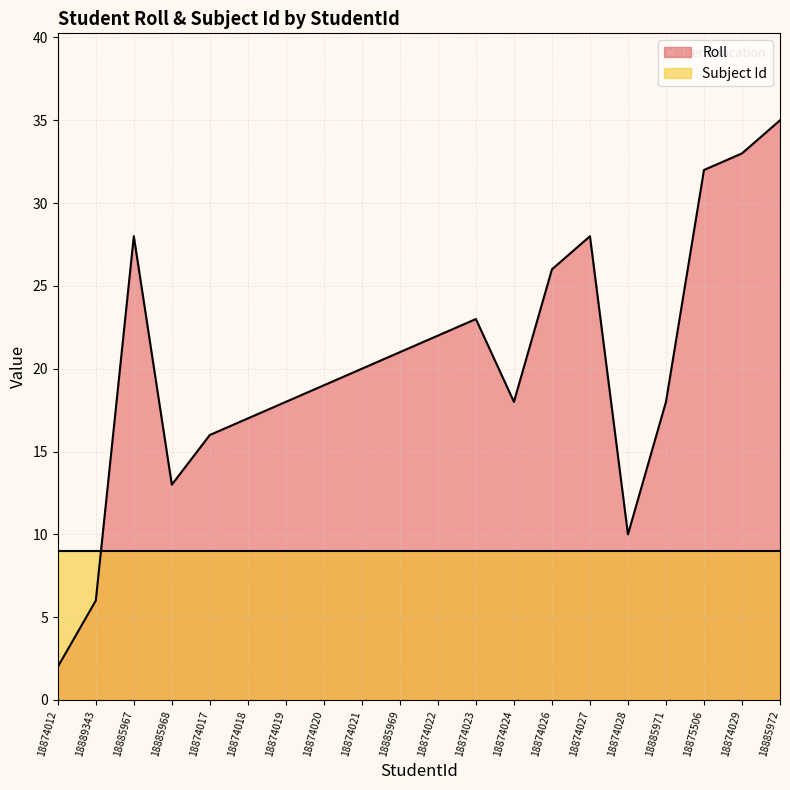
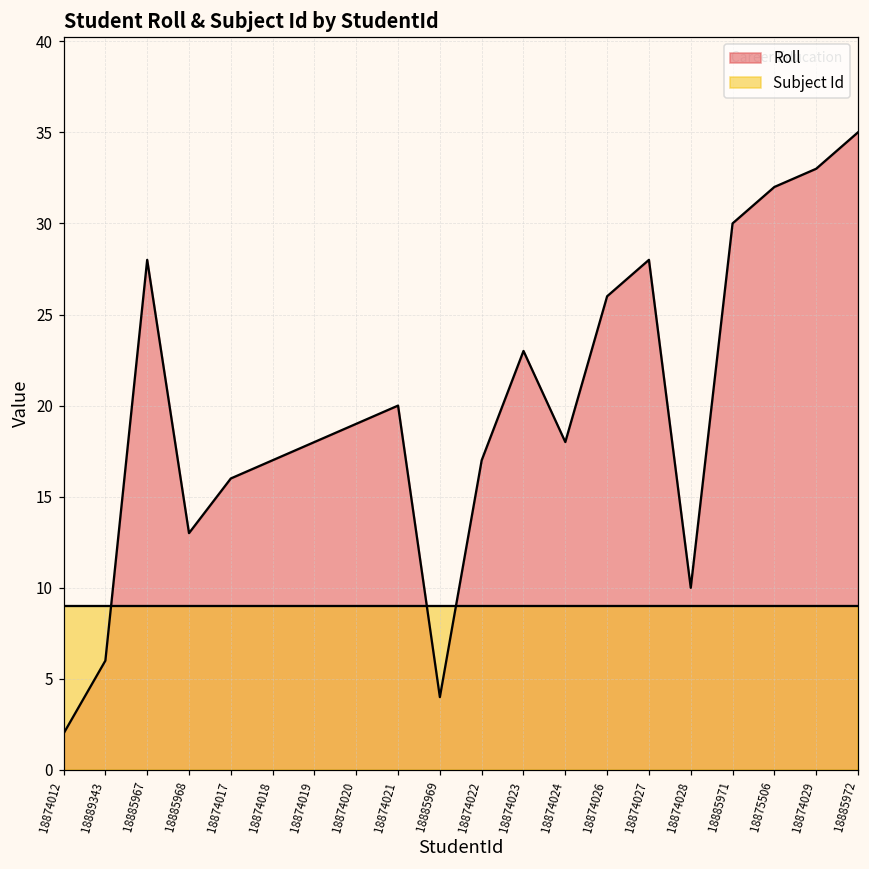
  {
    "Roll": {
      "18874012": 2,
      "18889343": 6,
      "18885967": 28,
      "18885968": 13,
      "18874017": 16,
      "18874018": 17,
      "18874019": 18,
      "18874020": 19,
      "18874021": 20,
-     "18885969": 21,
-     "18874022": 22,
+     "18885969": 4,
+     "18874022": 17,
      "18874023": 23,
      "18874024": 18,
      "18874026": 26,
      "18874027": 28,
      "18874028": 10,
-     "18885971": 18,
+     "18885971": 30,
      "18875506": 32,
      "18874029": 33,
      "18885972": 35
    },
    "Subject Id": {
      "18874012": 9,
      "18889343": 9,
      "18885967": 9,
      "18885968": 9,
      "18874017": 9,
      "18874018": 9,
      "18874019": 9,
      "18874020": 9,
      "18874021": 9,
      "18885969": 9,
      "18874022": 9,
      "18874023": 9,
      "18874024": 9,
      "18874026": 9,
      "18874027": 9,
      "18874028": 9,
      "18885971": 9,
      "18875506": 9,
      "18874029": 9,
      "18885972": 9
    }
  }
